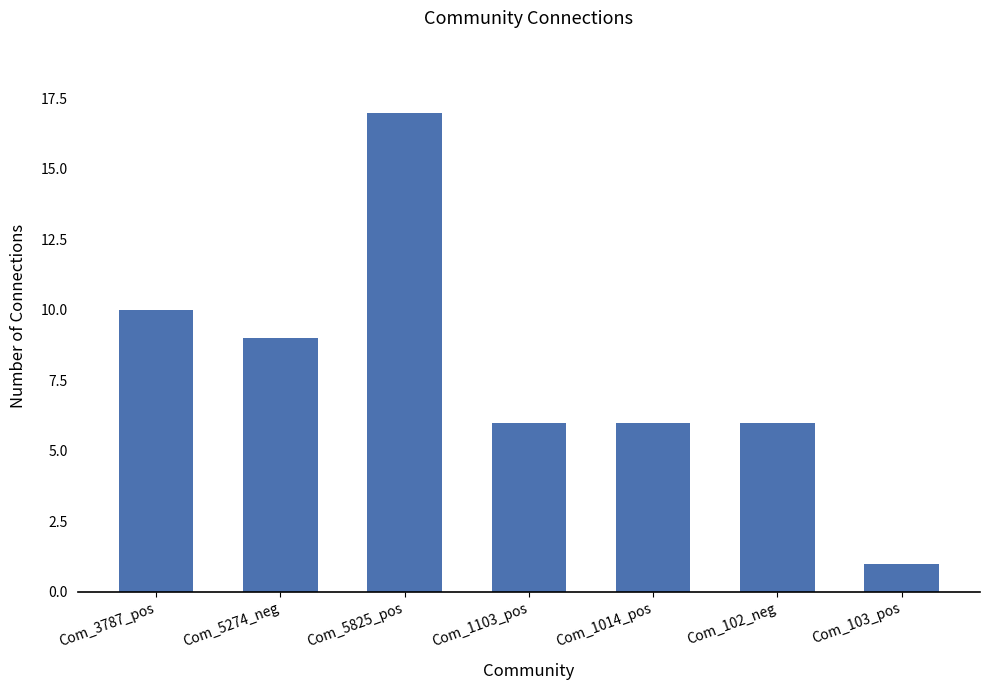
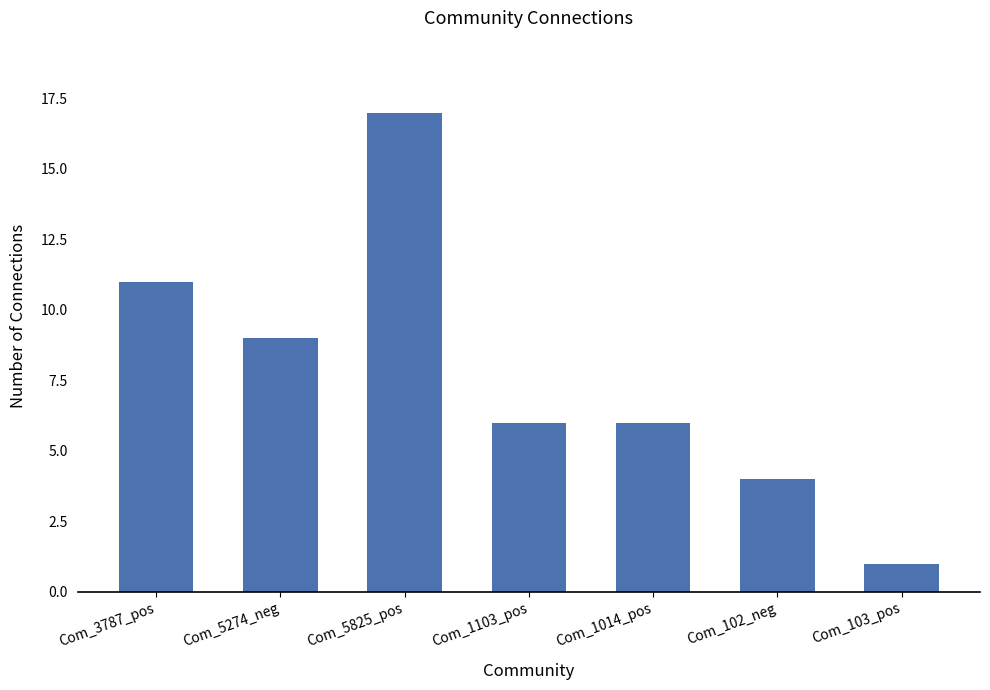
  {
-   "Com_3787_pos": 10,
+   "Com_3787_pos": 11,
    "Com_5274_neg": 9,
    "Com_5825_pos": 17,
    "Com_1103_pos": 6,
    "Com_1014_pos": 6,
-   "Com_102_neg": 6,
+   "Com_102_neg": 4,
    "Com_103_pos": 1
  }
